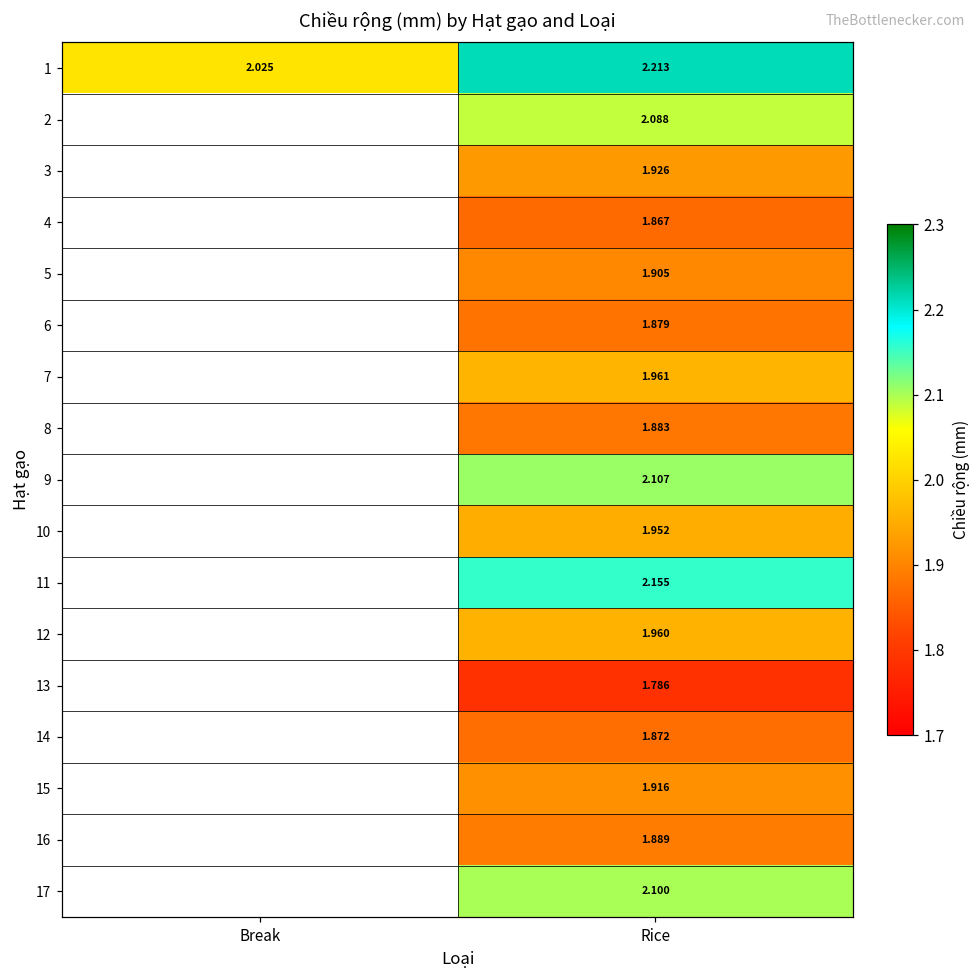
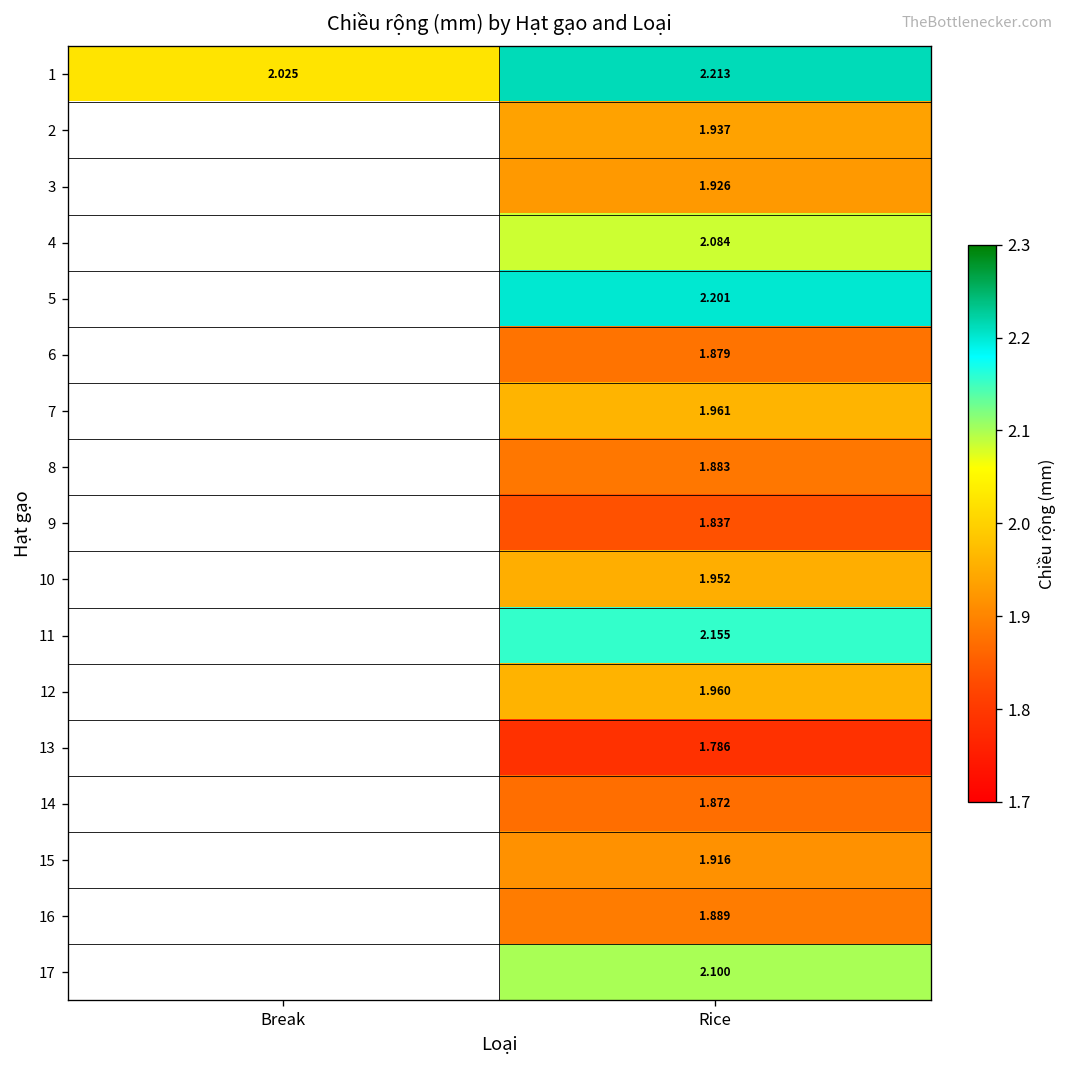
  {
    "1": {
      "Break": 2.025,
      "Rice": 2.213
    },
    "2": {
-     "Rice": 2.088
+     "Rice": 1.937
    },
    "3": {
      "Rice": 1.926
    },
    "4": {
-     "Rice": 1.867
+     "Rice": 2.084
    },
    "5": {
-     "Rice": 1.905
+     "Rice": 2.201
    },
    "6": {
      "Rice": 1.879
    },
    "7": {
      "Rice": 1.961
    },
    "8": {
      "Rice": 1.883
    },
    "9": {
-     "Rice": 2.107
+     "Rice": 1.837
    },
    "10": {
      "Rice": 1.952
    },
    "11": {
      "Rice": 2.155
    },
    "12": {
      "Rice": 1.960
    },
    "13": {
      "Rice": 1.786
    },
    "14": {
      "Rice": 1.872
    },
    "15": {
      "Rice": 1.916
    },
    "16": {
      "Rice": 1.889
    },
    "17": {
      "Rice": 2.100
    }
  }
